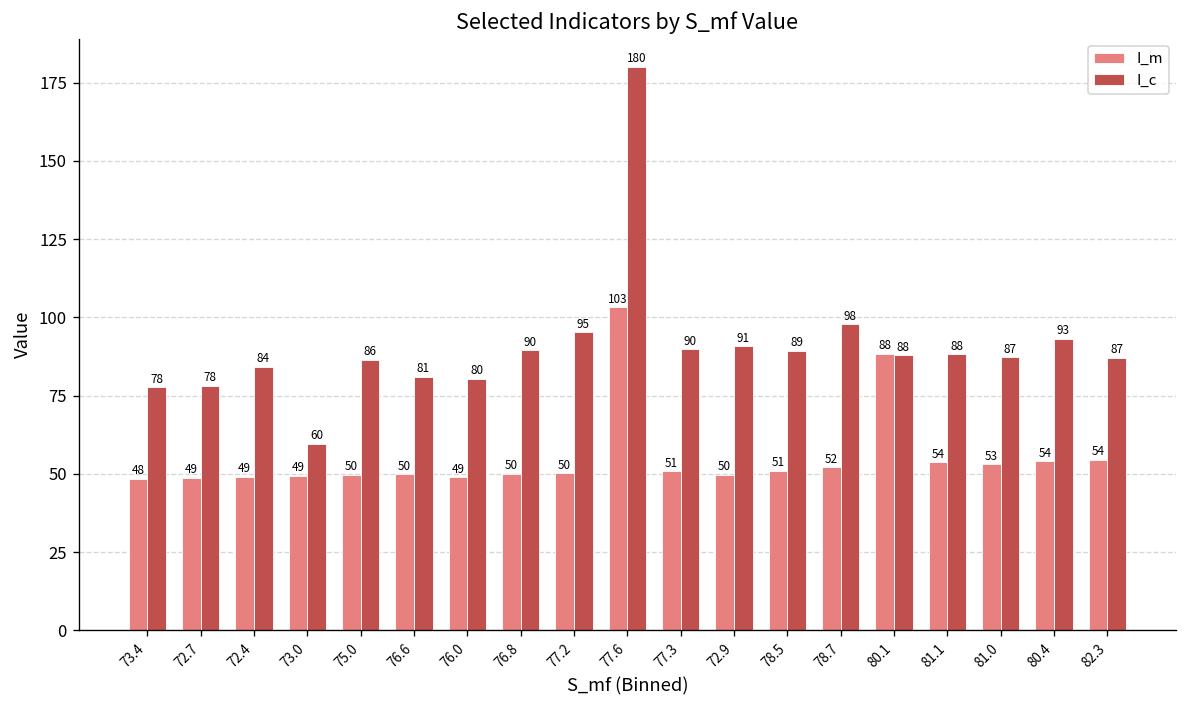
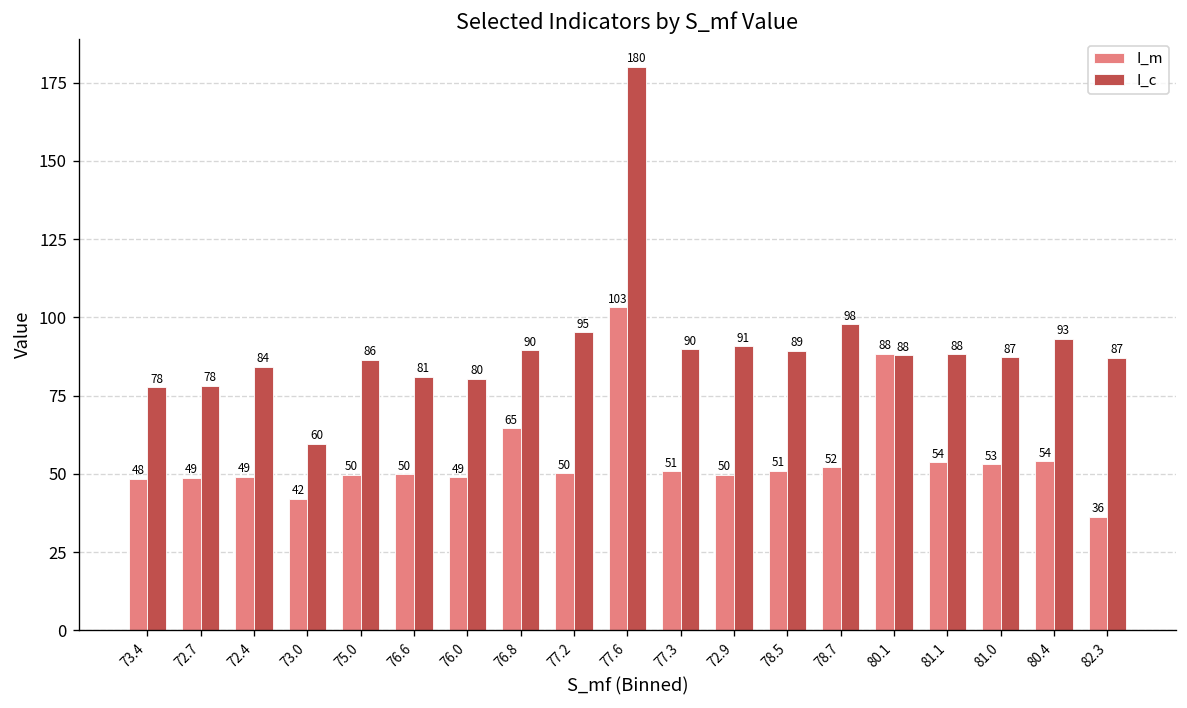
  {
    "I_m": {
      "73.4": 48,
      "72.7": 49,
      "72.4": 49,
-     "73.0": 49,
+     "73.0": 42,
      "75.0": 50,
      "76.6": 50,
      "76.0": 49,
-     "76.8": 50,
+     "76.8": 65,
      "77.2": 50,
      "77.6": 103,
      "77.3": 51,
      "72.9": 50,
      "78.5": 51,
      "78.7": 52,
      "80.1": 88,
      "81.1": 54,
      "81.0": 53,
      "80.4": 54,
-     "82.3": 54
+     "82.3": 36
    },
    "I_c": {
      "73.4": 78,
      "72.7": 78,
      "72.4": 84,
      "73.0": 60,
      "75.0": 86,
      "76.6": 81,
      "76.0": 80,
      "76.8": 90,
      "77.2": 95,
      "77.6": 180,
      "77.3": 90,
      "72.9": 91,
      "78.5": 89,
      "78.7": 98,
      "80.1": 88,
      "81.1": 88,
      "81.0": 87,
      "80.4": 93,
      "82.3": 87
    }
  }
